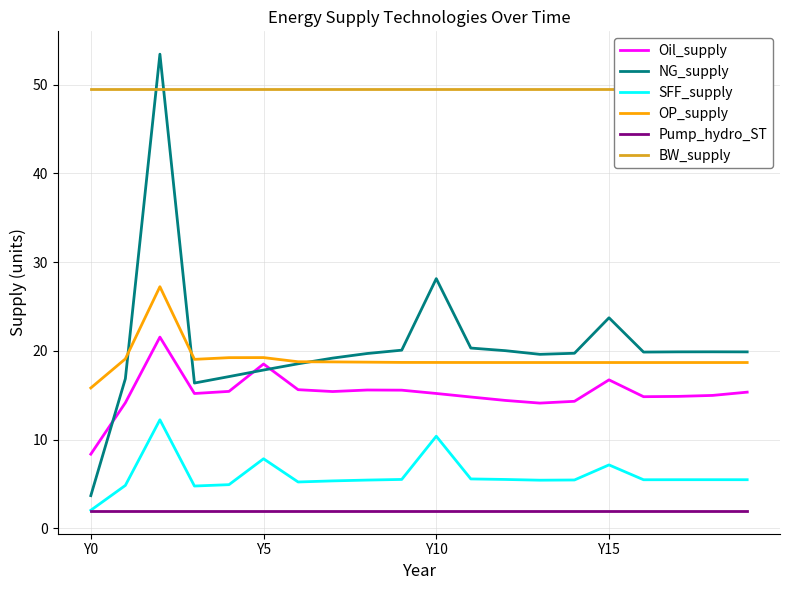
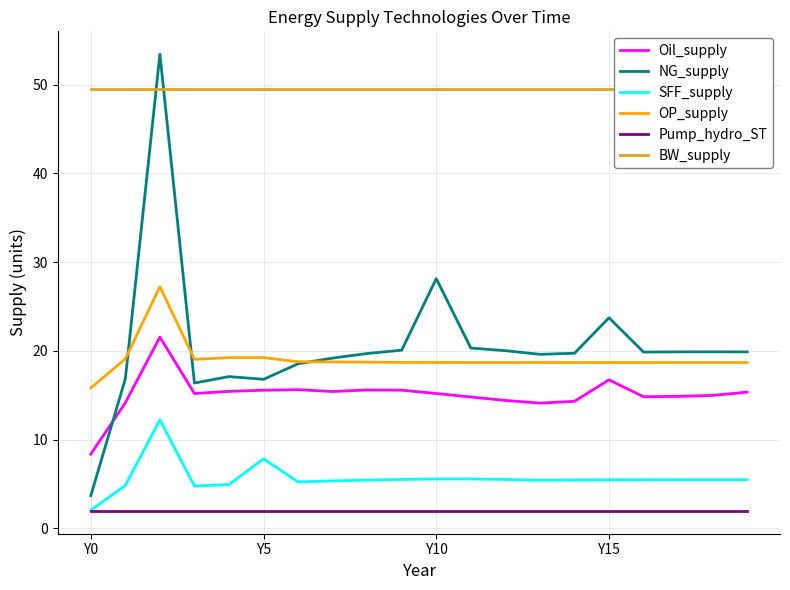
  {
    "Oil_supply": {
      "Y0": 8,
-     "Y5": 19,
+     "Y5": 16,
      "Y10": 15,
      "Y15": 17
    },
    "NG_supply": {
      "Y0": 4,
-     "Y5": 18,
+     "Y5": 17,
      "Y10": 28,
      "Y15": 24
    },
    "SFF_supply": {
      "Y5": 8,
-     "Y10": 10,
-     "Y15": 7
+     "Y10": 6,
+     "Y15": 5
    },
    "Pump_hydro_ST": {
      "Y5": 2,
      "Y10": 2,
      "Y15": 2
    }
  }
